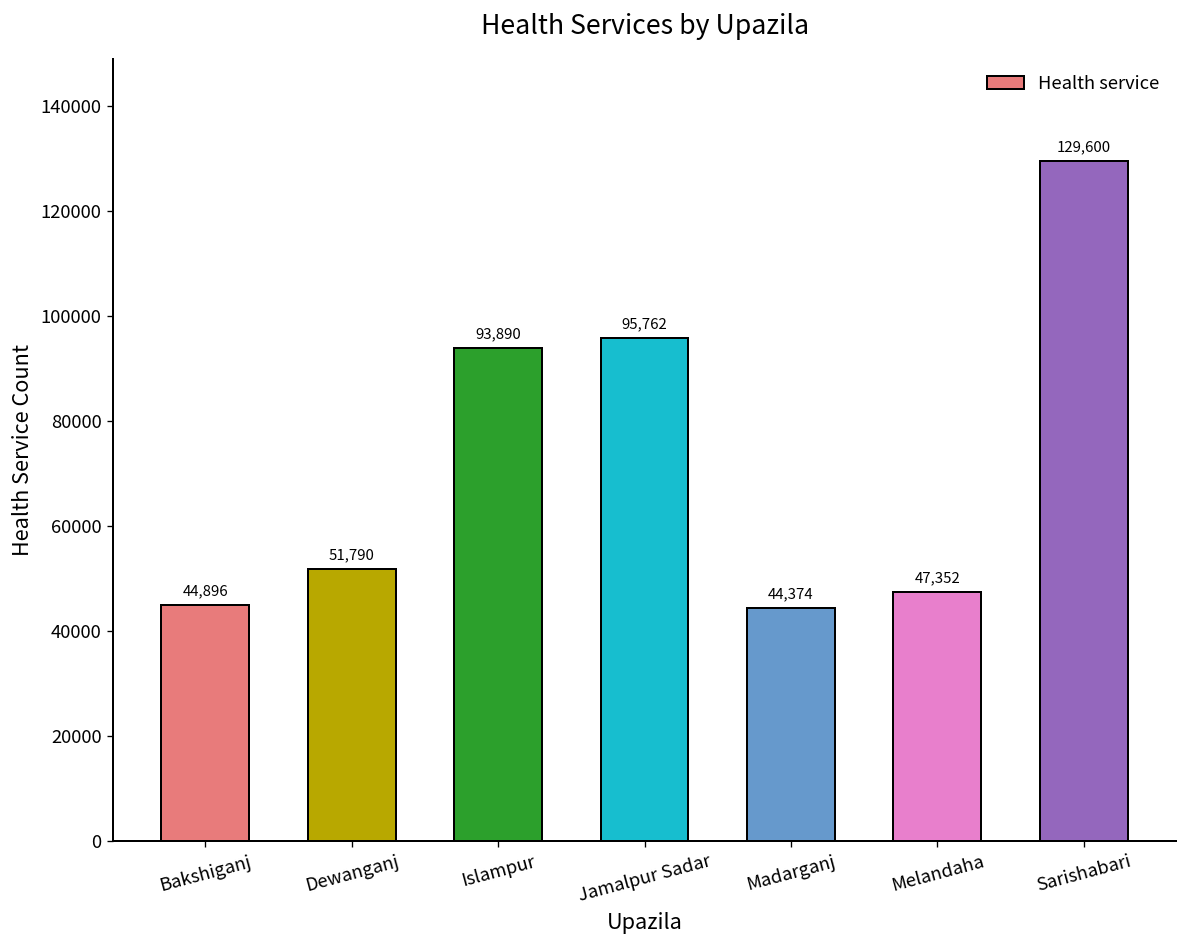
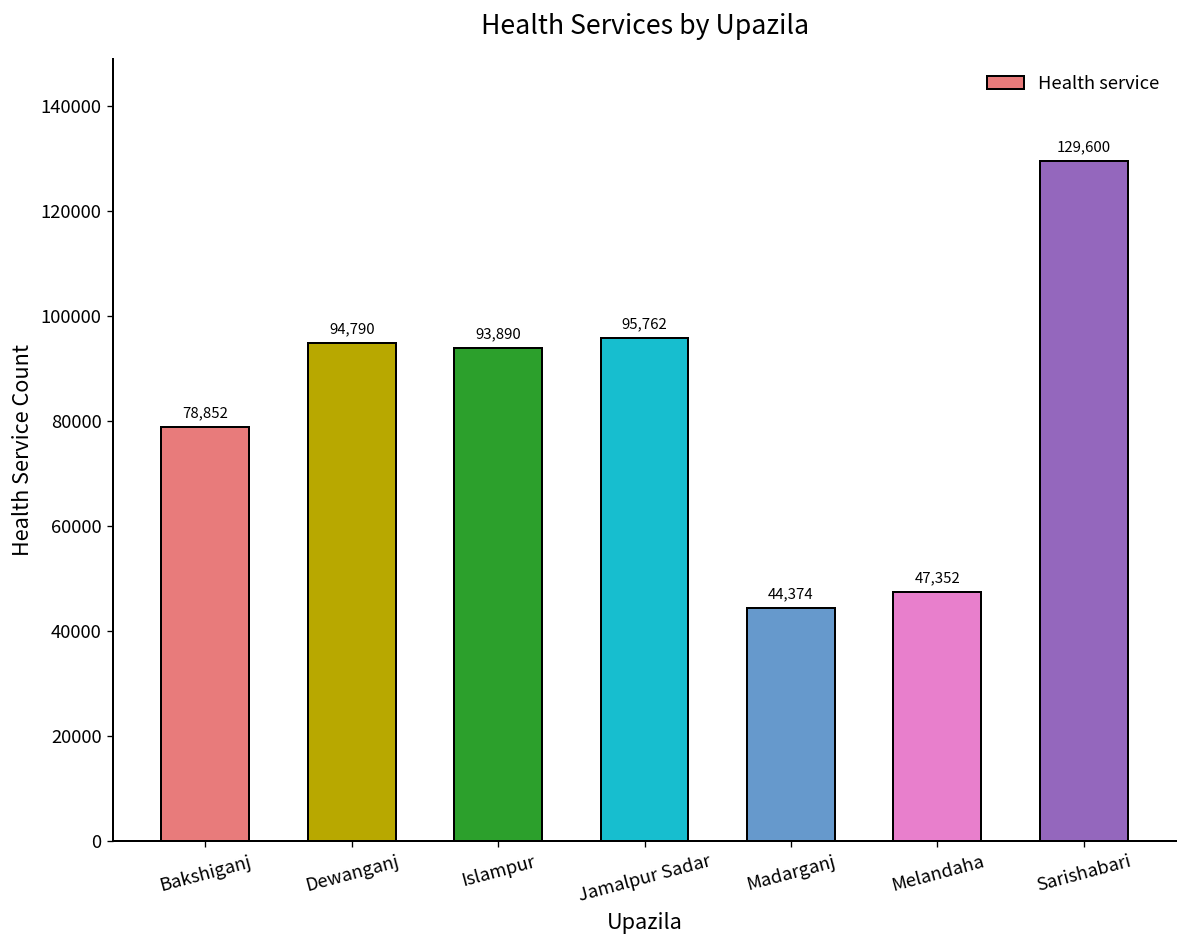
  {
-   "Bakshiganj": "44,896",
-   "Dewanganj": "51,790",
+   "Bakshiganj": "78,852",
+   "Dewanganj": "94,790",
    "Islampur": "93,890",
    "Jamalpur Sadar": "95,762",
    "Madarganj": "44,374",
    "Melandaha": "47,352",
    "Sarishabari": "129,600"
  }
